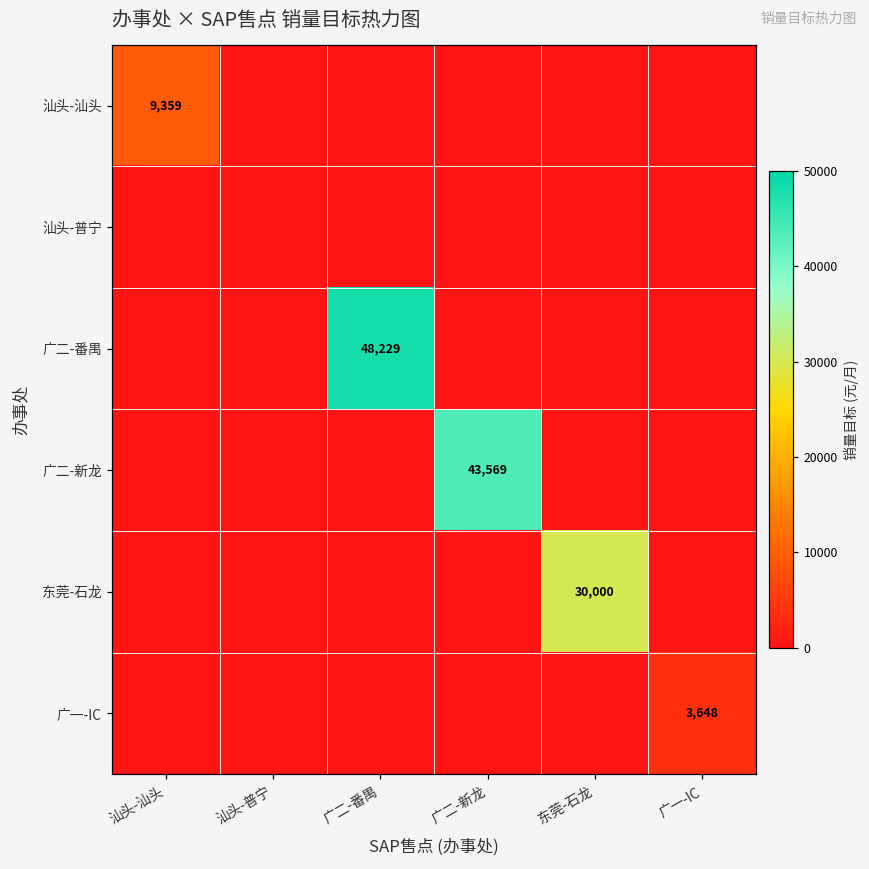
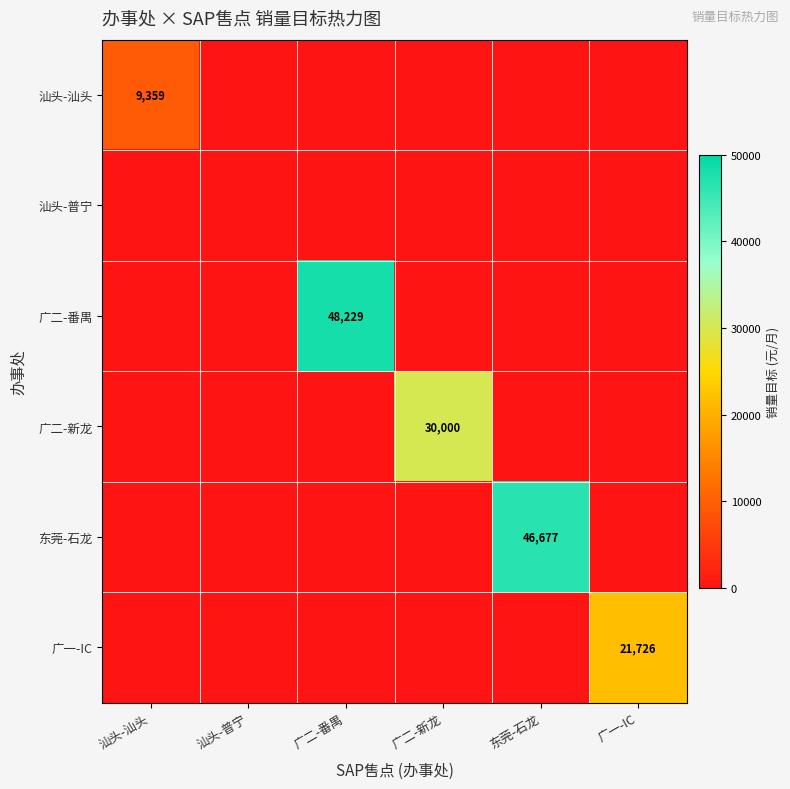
  {
    "汕头-汕头": {
      "汕头-汕头": "9,359"
    },
    "广二-番禺": {
      "广二-番禺": "48,229"
    },
    "广二-新龙": {
-     "广二-新龙": "43,569"
+     "广二-新龙": "30,000"
    },
    "东莞-石龙": {
-     "东莞-石龙": "30,000"
+     "东莞-石龙": "46,677"
    },
    "广一-IC": {
-     "广一-IC": "3,648"
+     "广一-IC": "21,726"
    }
  }
